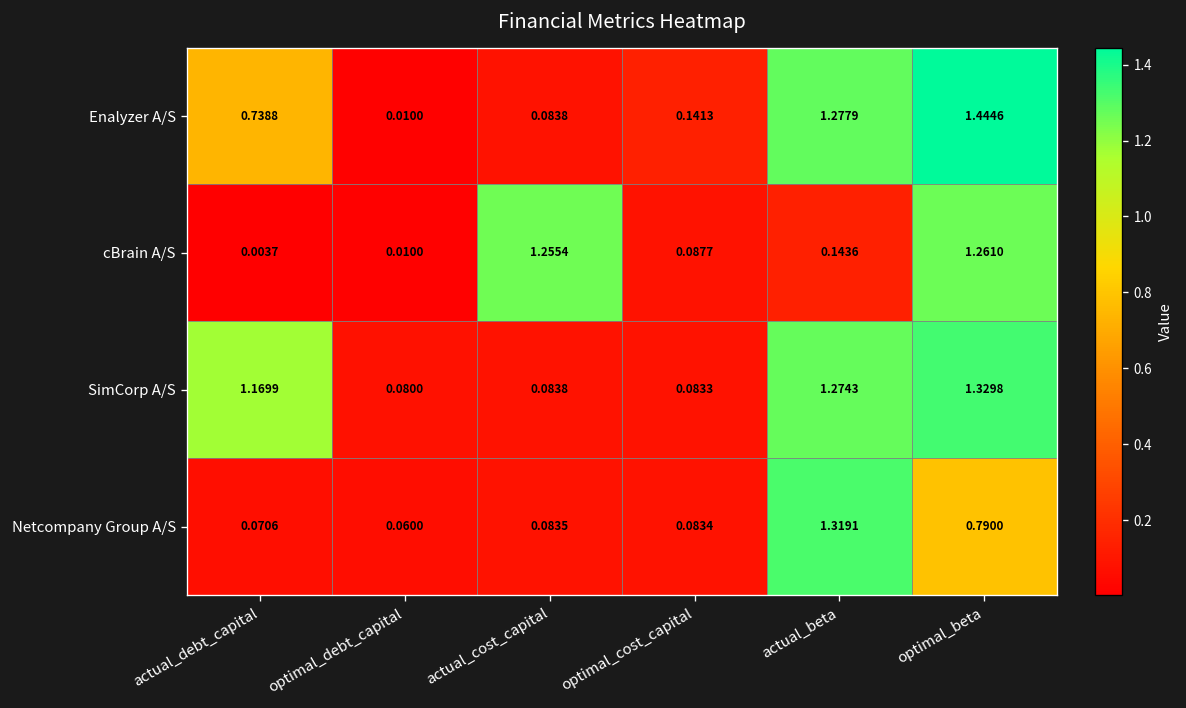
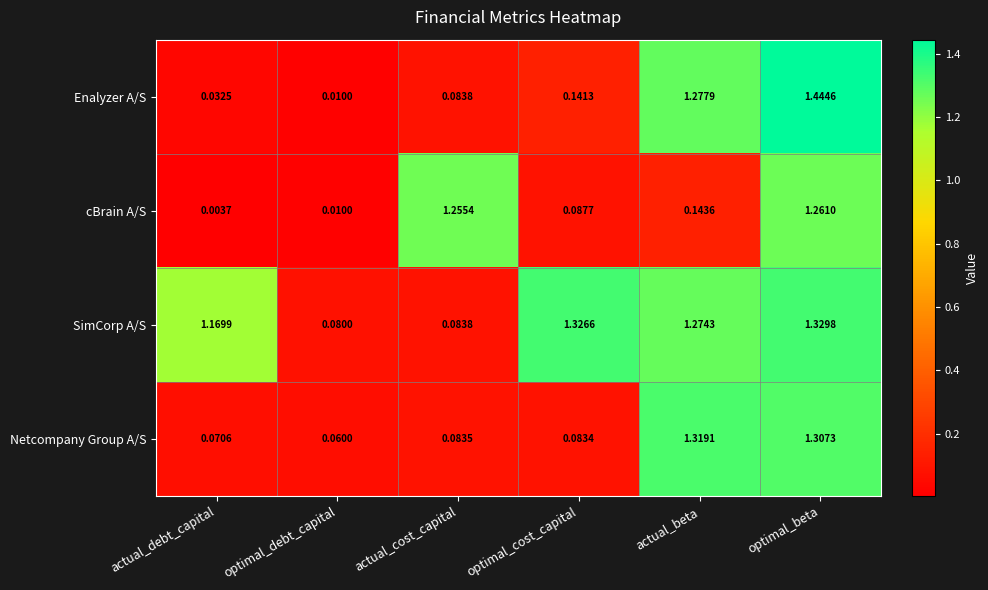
  {
    "Enalyzer A/S": {
-     "actual_debt_capital": 0.7388,
+     "actual_debt_capital": 0.0325,
      "optimal_debt_capital": 0.0100,
      "actual_cost_capital": 0.0838,
      "optimal_cost_capital": 0.1413,
      "actual_beta": 1.2779,
      "optimal_beta": 1.4446
    },
    "cBrain A/S": {
      "actual_debt_capital": 0.0037,
      "optimal_debt_capital": 0.0100,
      "actual_cost_capital": 1.2554,
      "optimal_cost_capital": 0.0877,
      "actual_beta": 0.1436,
      "optimal_beta": 1.2610
    },
    "SimCorp A/S": {
      "actual_debt_capital": 1.1699,
      "optimal_debt_capital": 0.0800,
      "actual_cost_capital": 0.0838,
-     "optimal_cost_capital": 0.0833,
+     "optimal_cost_capital": 1.3266,
      "actual_beta": 1.2743,
      "optimal_beta": 1.3298
    },
    "Netcompany Group A/S": {
      "actual_debt_capital": 0.0706,
      "optimal_debt_capital": 0.0600,
      "actual_cost_capital": 0.0835,
      "optimal_cost_capital": 0.0834,
      "actual_beta": 1.3191,
-     "optimal_beta": 0.7900
+     "optimal_beta": 1.3073
    }
  }
